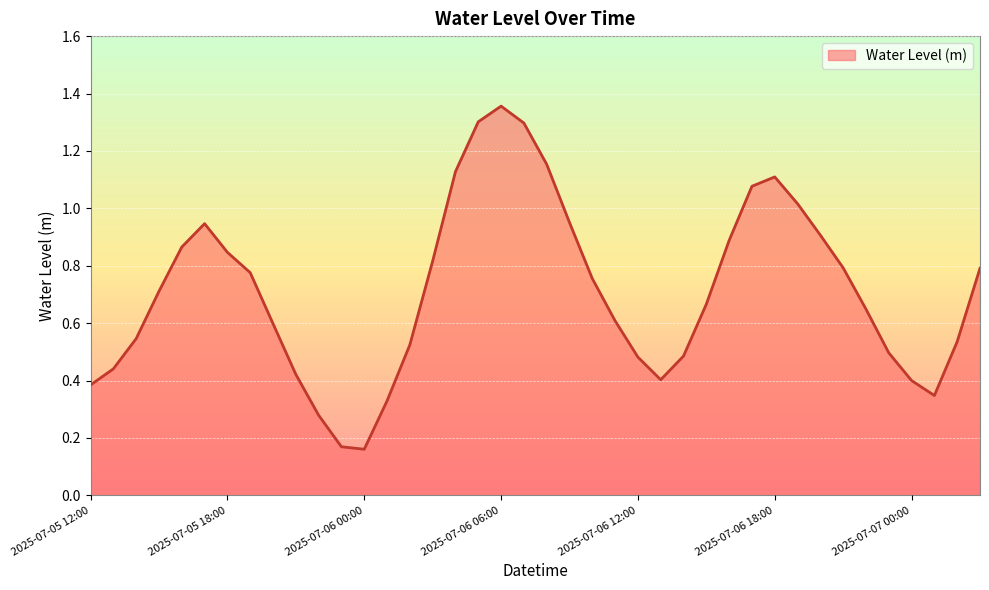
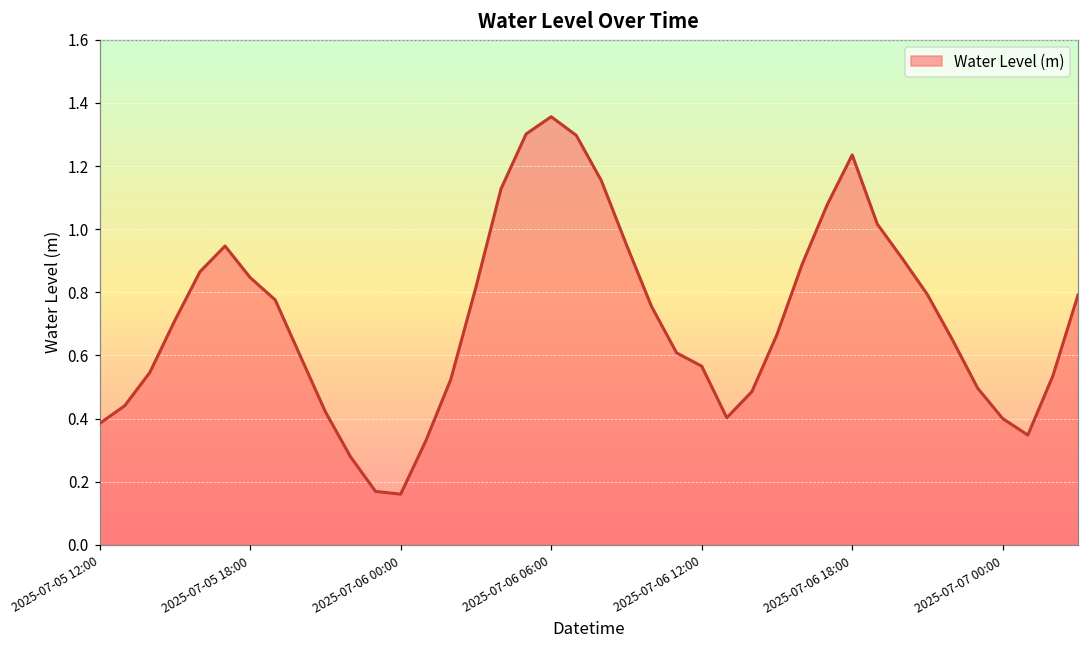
  {
    "2025-07-05 12:00": 0.38,
    "2025-07-05 18:00": 0.85,
    "2025-07-06 00:00": 0.16,
    "2025-07-06 06:00": 1.36,
-   "2025-07-06 12:00": 0.48,
-   "2025-07-06 18:00": 1.11,
+   "2025-07-06 12:00": 0.57,
+   "2025-07-06 18:00": 1.24,
    "2025-07-07 00:00": 0.40
  }
